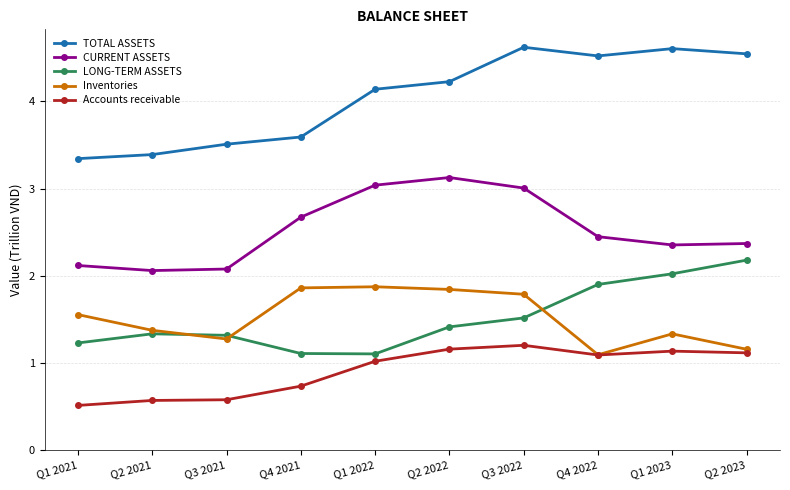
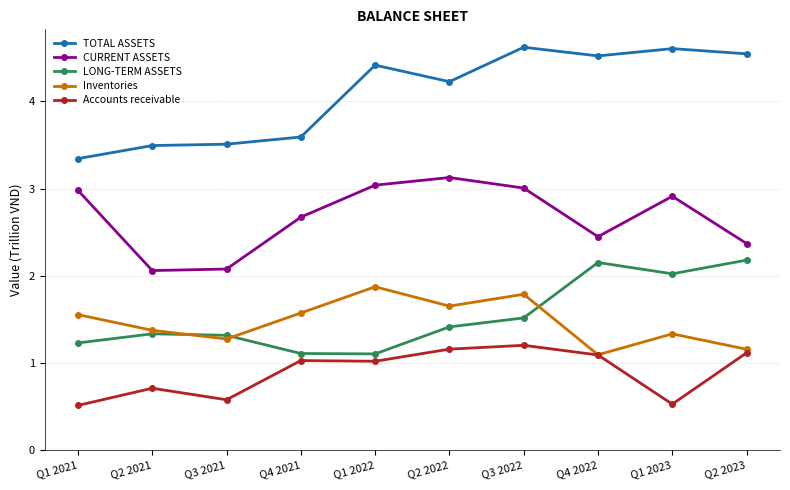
  {
    "TOTAL ASSETS": {
      "Q1 2021": 3.3,
-     "Q2 2021": 3.4,
+     "Q2 2021": 3.5,
      "Q3 2021": 3.5,
      "Q4 2021": 3.6,
-     "Q1 2022": 4.1,
+     "Q1 2022": 4.4,
      "Q2 2022": 4.2,
      "Q3 2022": 4.6,
      "Q4 2022": 4.5,
      "Q1 2023": 4.6,
      "Q2 2023": 4.5
    },
    "CURRENT ASSETS": {
-     "Q1 2021": 2.1,
+     "Q1 2021": 3.0,
      "Q2 2021": 2.1,
      "Q3 2021": 2.1,
      "Q4 2021": 2.7,
      "Q1 2022": 3.0,
      "Q2 2022": 3.1,
      "Q3 2022": 3.0,
      "Q4 2022": 2.4,
-     "Q1 2023": 2.4,
+     "Q1 2023": 2.9,
      "Q2 2023": 2.4
    },
    "LONG-TERM ASSETS": {
      "Q1 2021": 1.2,
      "Q2 2021": 1.3,
      "Q3 2021": 1.3,
      "Q4 2021": 1.1,
      "Q1 2022": 1.1,
      "Q2 2022": 1.4,
      "Q3 2022": 1.5,
-     "Q4 2022": 1.9,
+     "Q4 2022": 2.2,
      "Q1 2023": 2.0,
      "Q2 2023": 2.2
    },
    "Inventories": {
      "Q1 2021": 1.6,
      "Q2 2021": 1.4,
      "Q3 2021": 1.3,
-     "Q4 2021": 1.9,
+     "Q4 2021": 1.6,
      "Q1 2022": 1.9,
-     "Q2 2022": 1.8,
+     "Q2 2022": 1.7,
      "Q3 2022": 1.8,
      "Q1 2023": 1.3,
      "Q2 2023": 1.2
    },
    "Accounts receivable": {
      "Q1 2021": 0.5,
-     "Q2 2021": 0.6,
+     "Q2 2021": 0.7,
      "Q3 2021": 0.6,
-     "Q4 2021": 0.7,
+     "Q4 2021": 1.0,
      "Q1 2022": 1.0,
      "Q2 2022": 1.2,
      "Q3 2022": 1.2,
-     "Q1 2023": 1.1,
+     "Q1 2023": 0.5,
      "Q2 2023": 1.1
    }
  }
